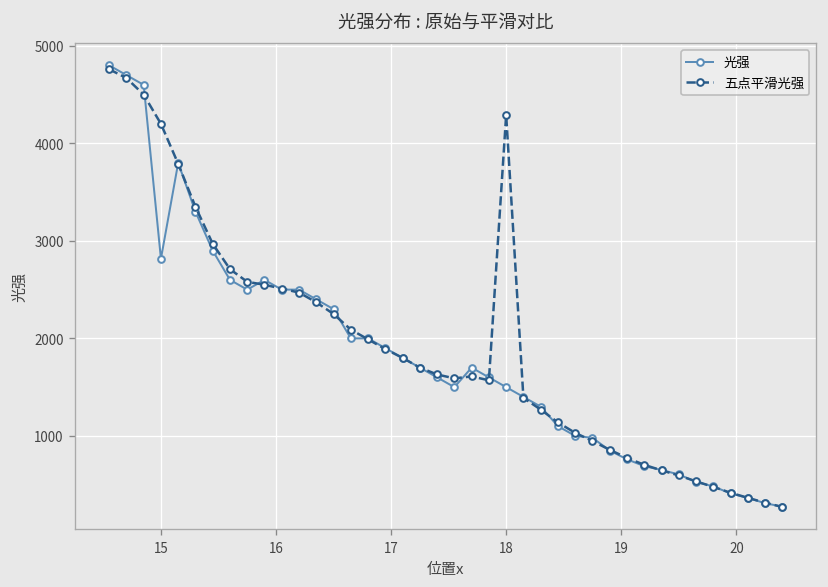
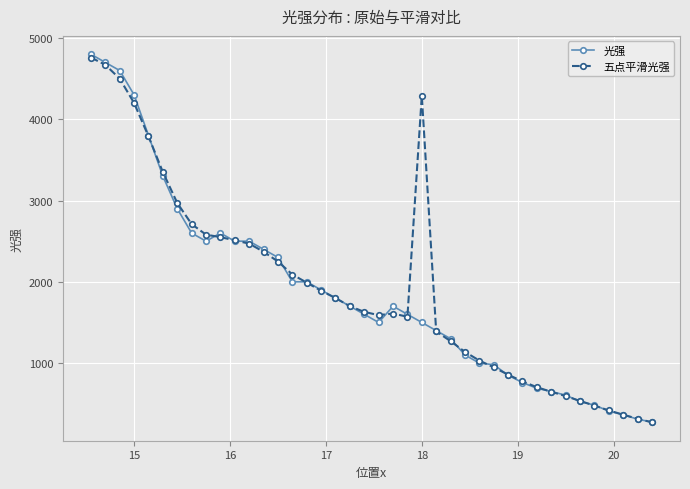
  {
    "光强": {
-     "15": 2800,
+     "15": 4300,
      "18": 1500
    },
    "五点平滑光强": {
      "15": 4200,
      "18": 4300
    }
  }
